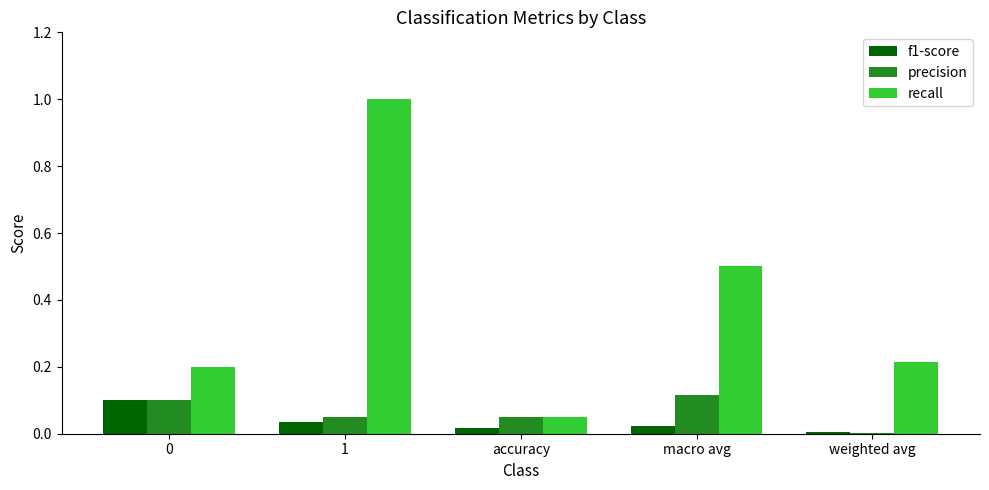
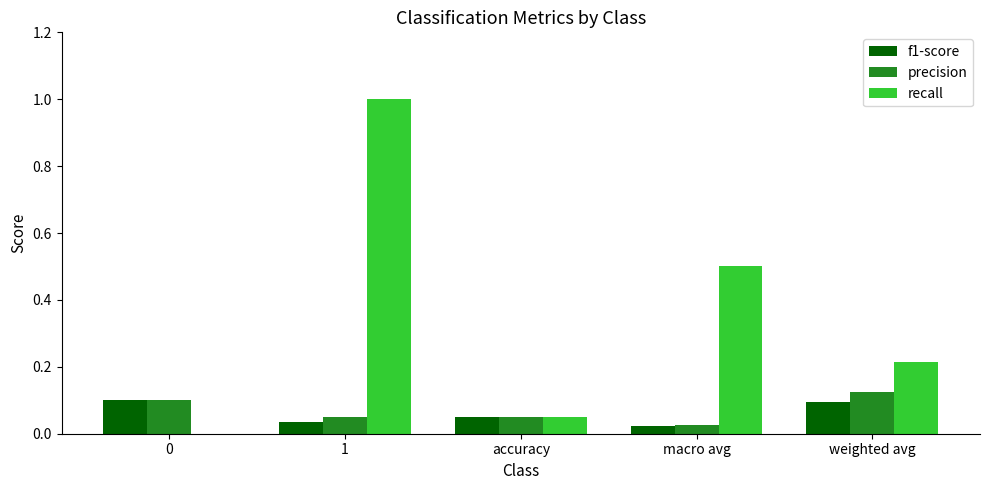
  {
    "f1-score": {
      "0": 0.10,
      "1": 0.03,
-     "accuracy": 0.02,
+     "accuracy": 0.05,
      "macro avg": 0.02,
-     "weighted avg": 0.00
+     "weighted avg": 0.10
    },
    "precision": {
      "0": 0.10,
      "1": 0.05,
      "accuracy": 0.05,
-     "macro avg": 0.12,
-     "weighted avg": 0.00
+     "macro avg": 0.02,
+     "weighted avg": 0.12
    },
    "recall": {
-     "0": 0.2,
+     "0": 0.0,
      "1": 1.0,
      "accuracy": 0.05,
      "macro avg": 0.5,
      "weighted avg": 0.21
    }
  }
